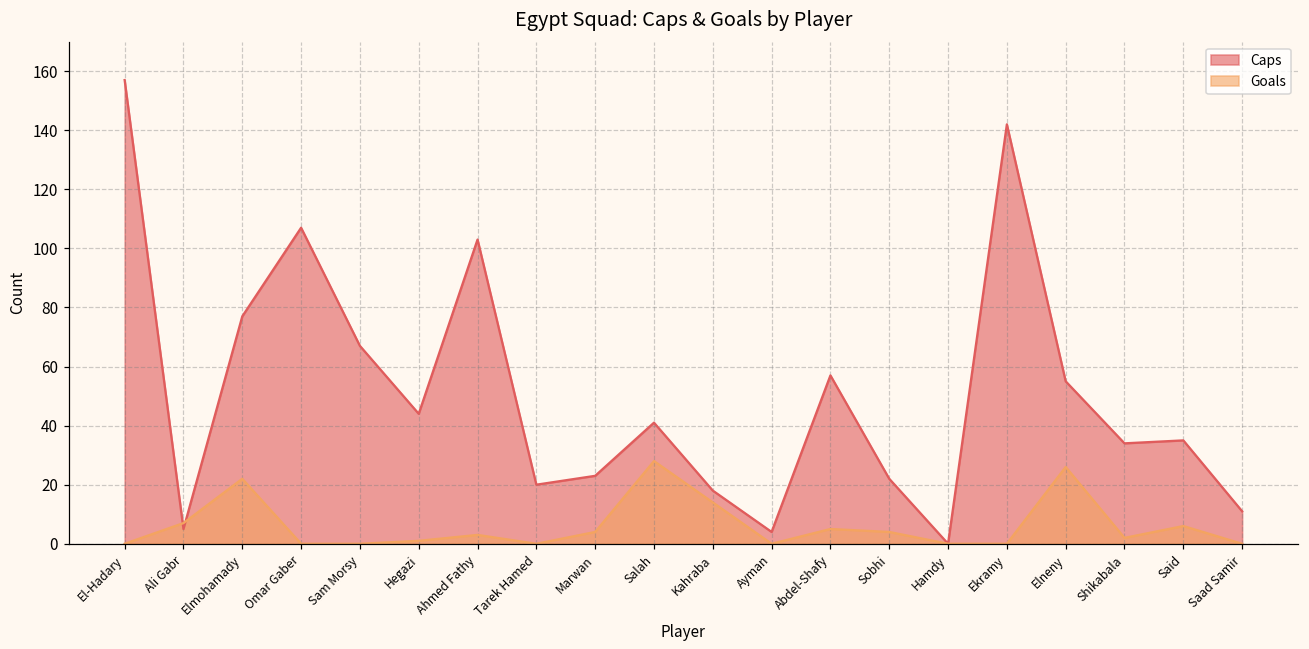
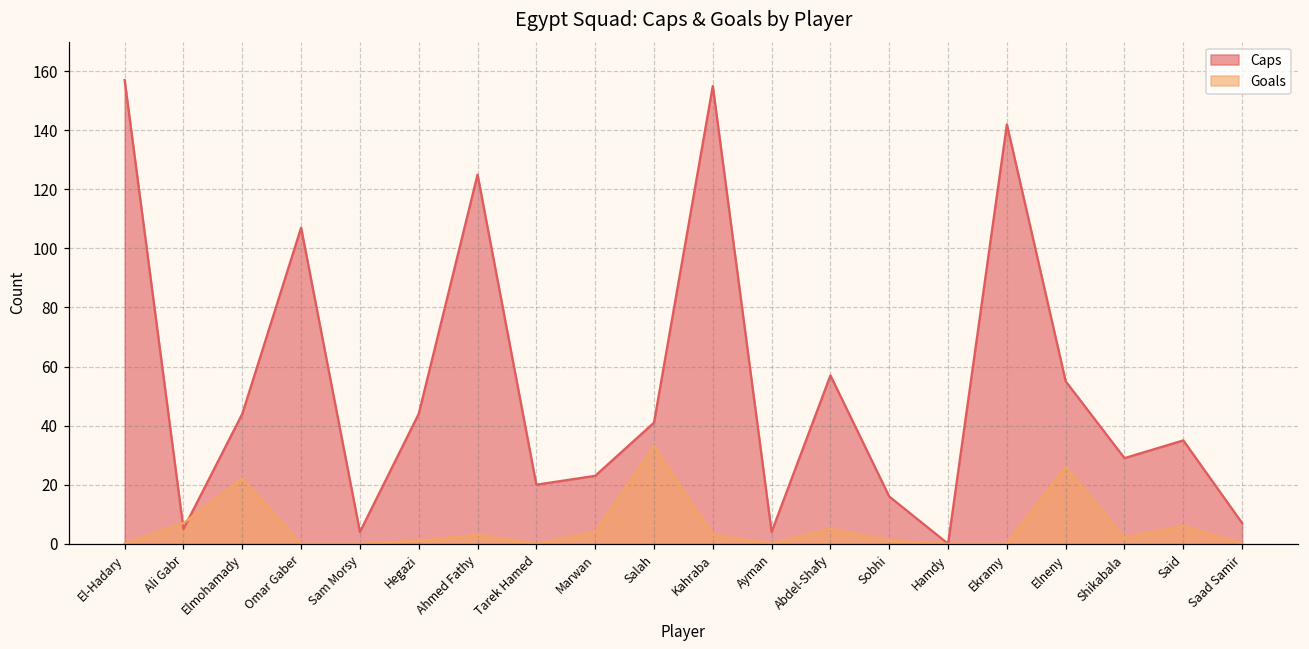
  {
    "Caps": {
      "El-Hadary": 157,
      "Ali Gabr": 5,
-     "Elmohamady": 77,
+     "Elmohamady": 44,
      "Omar Gaber": 107,
-     "Sam Morsy": 67,
+     "Sam Morsy": 4,
      "Hegazi": 44,
-     "Ahmed Fathy": 103,
+     "Ahmed Fathy": 125,
      "Tarek Hamed": 20,
      "Marwan": 23,
      "Salah": 41,
-     "Kahraba": 18,
+     "Kahraba": 155,
      "Ayman": 4,
      "Abdel-Shafy": 57,
-     "Sobhi": 22,
+     "Sobhi": 16,
      "Ekramy": 142,
      "Elneny": 55,
-     "Shikabala": 34,
+     "Shikabala": 29,
      "Said": 35,
-     "Saad Samir": 11
+     "Saad Samir": 7
    },
    "Goals": {
      "El-Hadary": 0,
      "Ali Gabr": 7,
      "Elmohamady": 22,
      "Omar Gaber": 0,
      "Sam Morsy": 0,
      "Hegazi": 1,
      "Ahmed Fathy": 3,
      "Tarek Hamed": 0,
      "Marwan": 4,
-     "Salah": 28,
-     "Kahraba": 14,
+     "Salah": 33,
+     "Kahraba": 3,
      "Ayman": 0,
      "Abdel-Shafy": 5,
-     "Sobhi": 4,
+     "Sobhi": 1,
      "Ekramy": 0,
      "Elneny": 26,
      "Shikabala": 2,
      "Said": 6,
      "Saad Samir": 0
    }
  }
